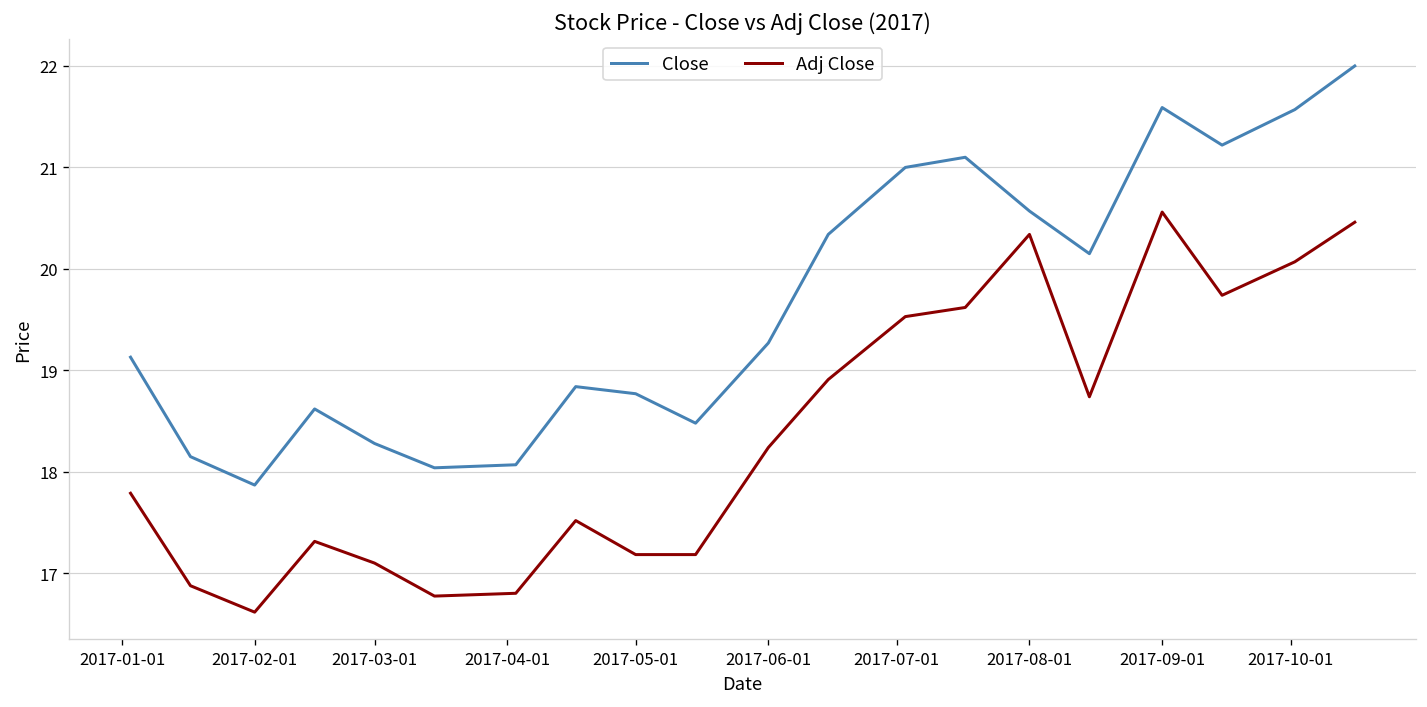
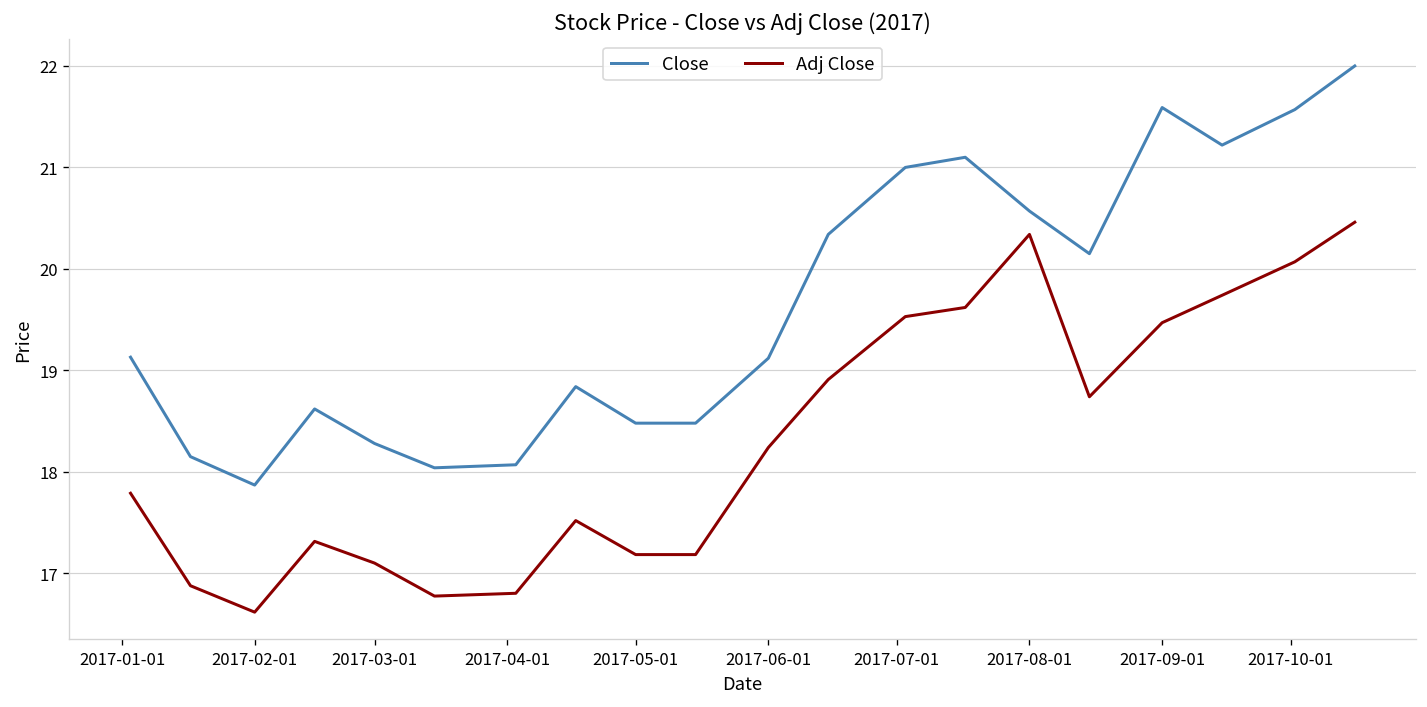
  {
    "Close": {
      "2017-02-01": 17.9,
      "2017-03-01": 18.3,
-     "2017-05-01": 18.8,
-     "2017-06-01": 19.3,
+     "2017-05-01": 18.5,
+     "2017-06-01": 19.1,
      "2017-08-01": 20.6,
      "2017-09-01": 21.6
    },
    "Adj Close": {
      "2017-02-01": 16.6,
      "2017-03-01": 17.1,
      "2017-05-01": 17.2,
      "2017-06-01": 18.2,
      "2017-08-01": 20.3,
-     "2017-09-01": 20.6
+     "2017-09-01": 19.5
    }
  }
